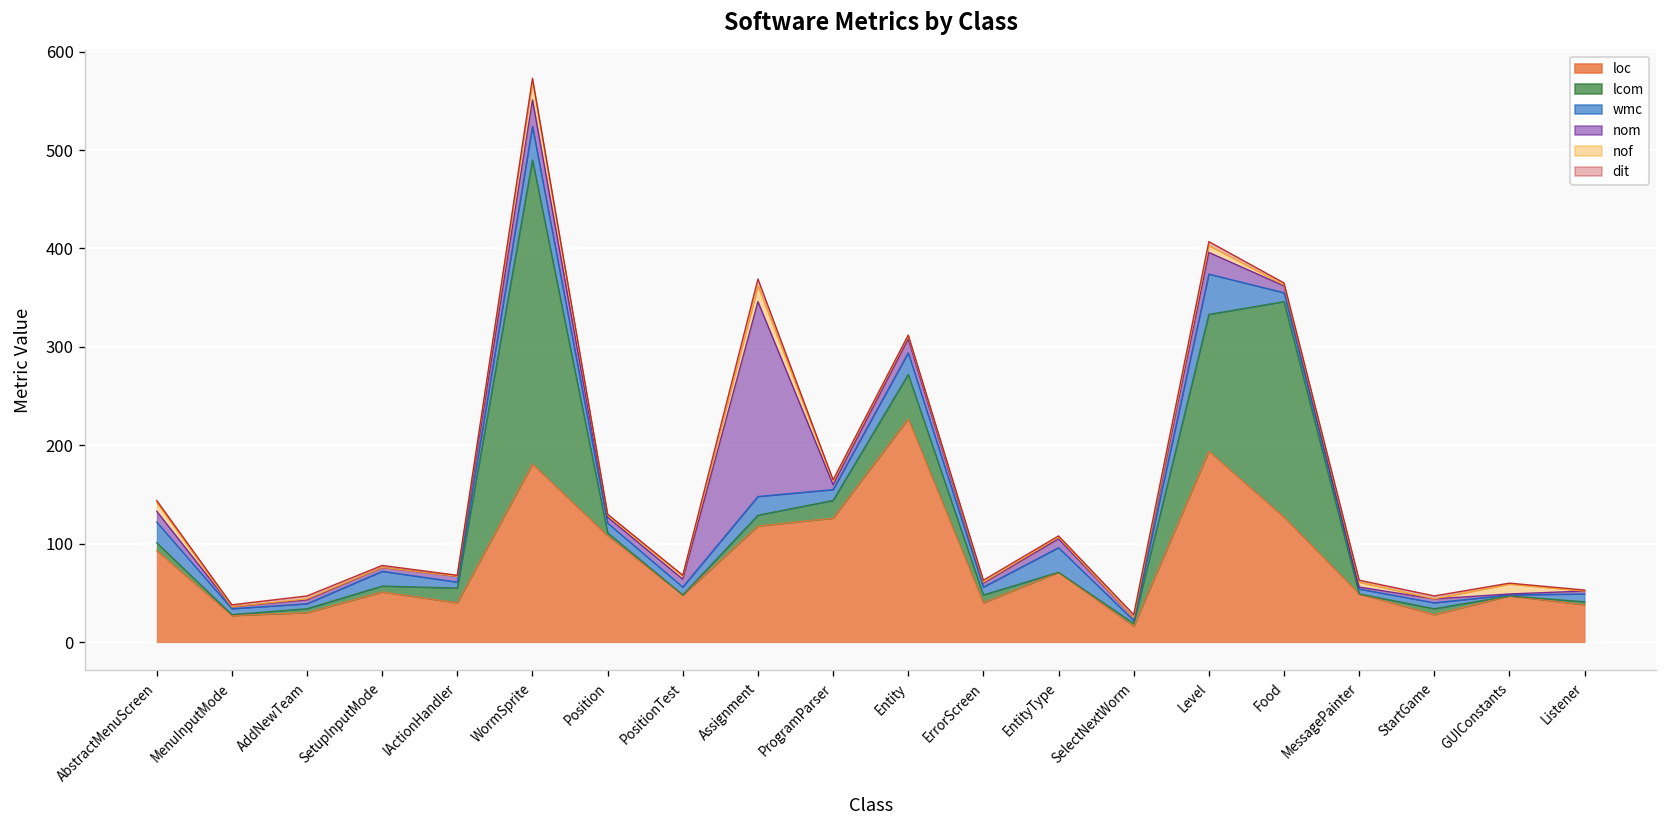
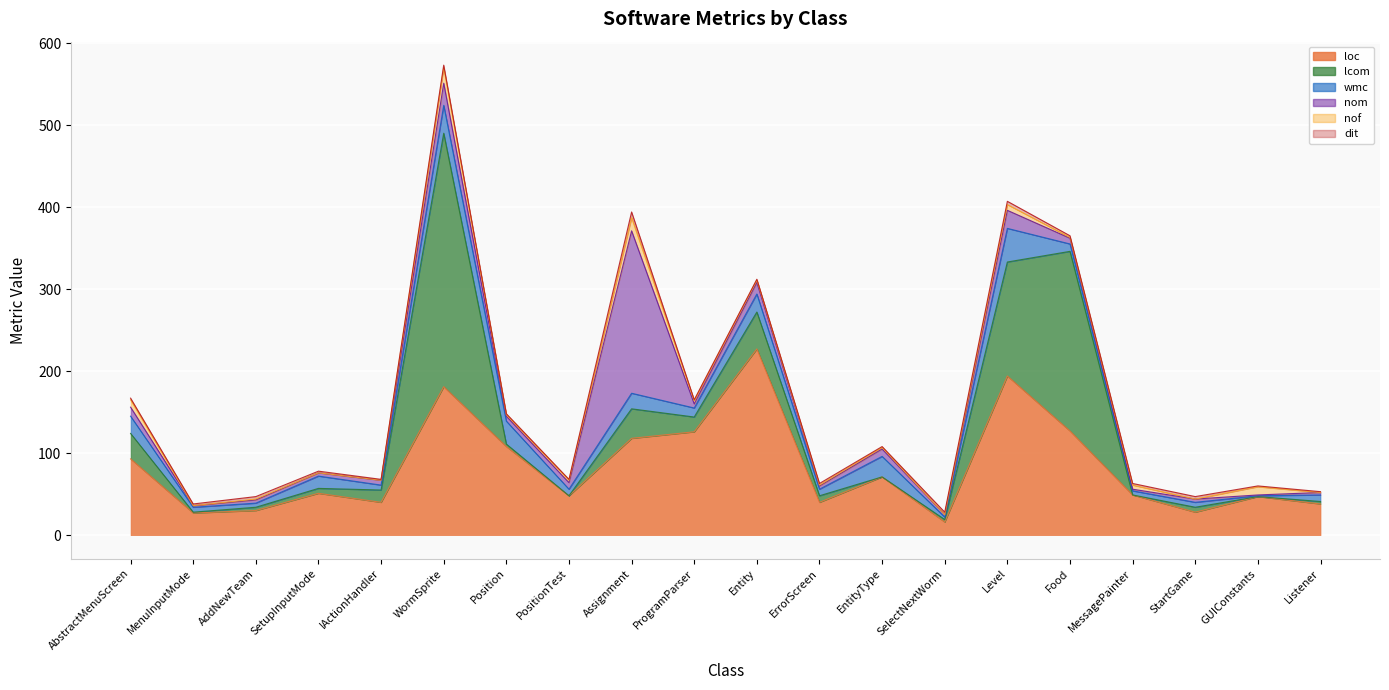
  {
    "lcom": {
-     "AbstractMenuScreen": 10,
+     "AbstractMenuScreen": 30,
      "AddNewTeam": 0,
      "SetupInputMode": 10,
      "IActionHandler": 20,
      "WormSprite": 310,
-     "Assignment": 10,
+     "Assignment": 40,
      "ProgramParser": 20,
      "Entity": 50,
      "ErrorScreen": 10,
      "Level": 140,
      "Food": 220,
      "StartGame": 10
    },
    "wmc": {
      "AbstractMenuScreen": 20,
      "AddNewTeam": 10,
      "SetupInputMode": 20,
      "IActionHandler": 10,
      "WormSprite": 30,
-     "Position": 10,
+     "Position": 30,
      "PositionTest": 10,
      "Assignment": 20,
      "ProgramParser": 10,
      "Entity": 20,
      "ErrorScreen": 10,
      "EntityType": 30,
      "Level": 40,
      "Food": 10,
      "StartGame": 10
    },
    "nom": {
      "AbstractMenuScreen": 10,
      "WormSprite": 30,
      "Assignment": 200,
      "ProgramParser": 10,
      "Level": 20
    },
    "dit": {
      "Assignment": 10,
      "Level": 0
    }
  }
